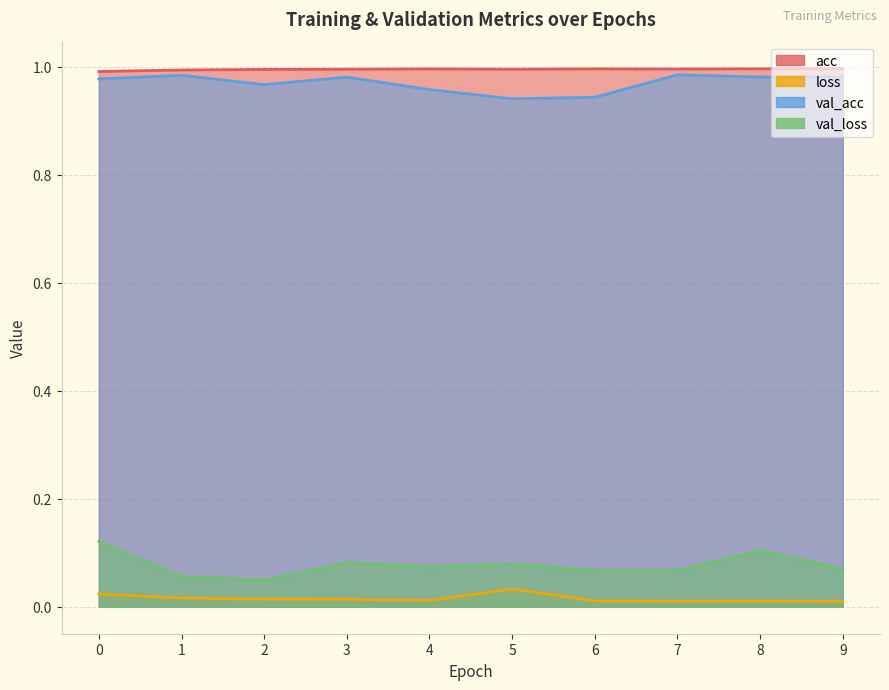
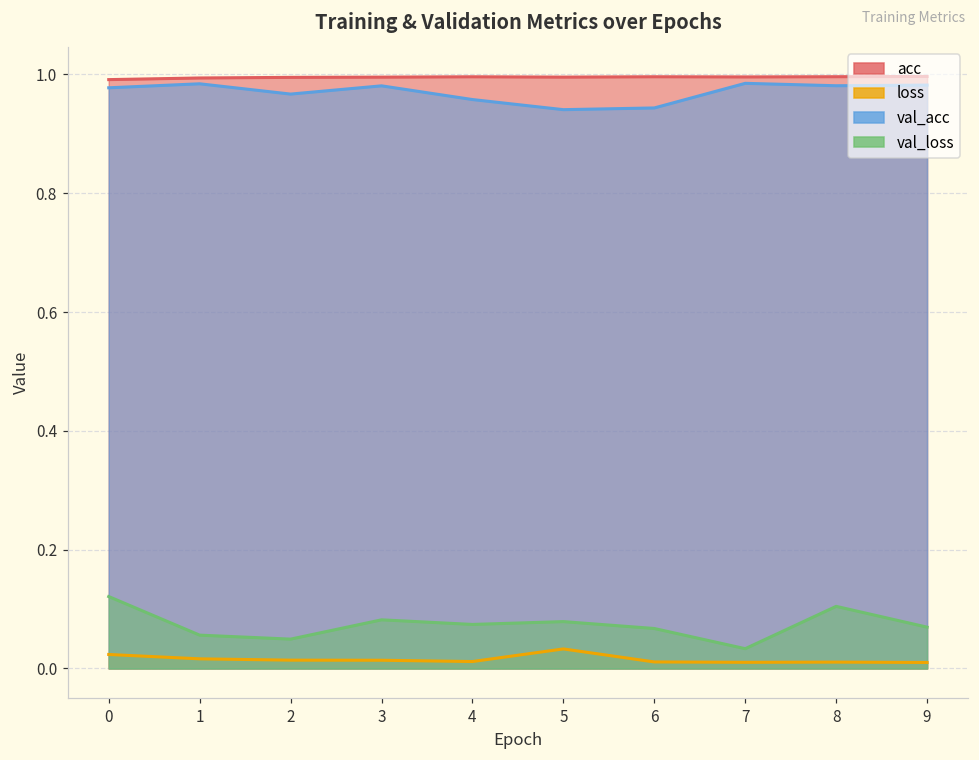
  {
    "acc": {
      "0": 0.99,
      "1": 0.99,
      "2": 0.99,
      "3": 1.00,
      "4": 1.00,
      "5": 1.00,
      "6": 1.00,
      "7": 1.00,
      "8": 1.00
    },
    "loss": {
      "0": 0.02,
      "1": 0.02,
      "2": 0.01,
      "3": 0.01,
      "4": 0.01,
      "5": 0.03,
      "6": 0.01,
      "7": 0.01,
      "8": 0.01,
      "9": 0.01
    },
    "val_acc": {
      "0": 0.98,
      "1": 0.98,
      "2": 0.97,
      "3": 0.98,
      "4": 0.96,
      "5": 0.94,
      "6": 0.94,
      "7": 0.98,
      "8": 0.98
    },
    "val_loss": {
      "0": 0.12,
      "1": 0.06,
      "2": 0.05,
      "3": 0.08,
      "4": 0.07,
      "5": 0.08,
      "6": 0.07,
-     "7": 0.07,
+     "7": 0.03,
      "8": 0.10,
      "9": 0.07
    }
  }
